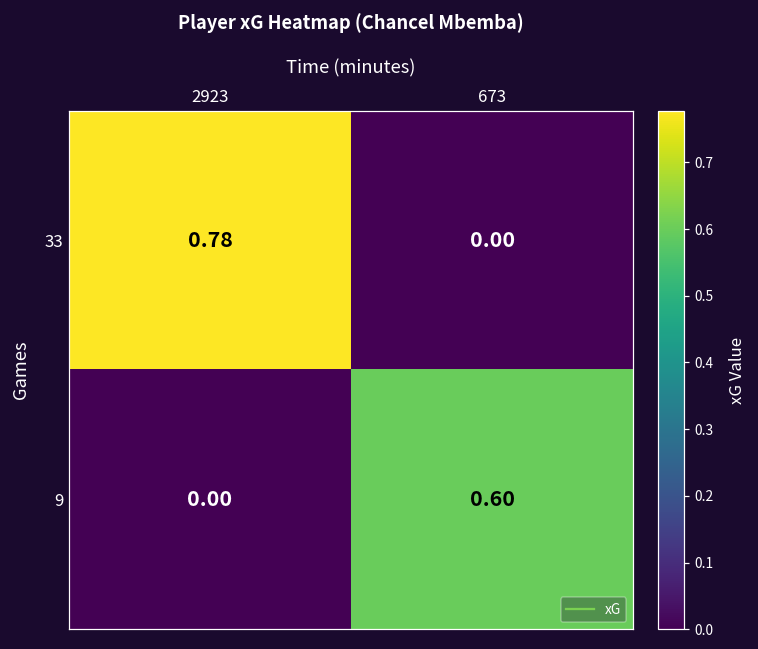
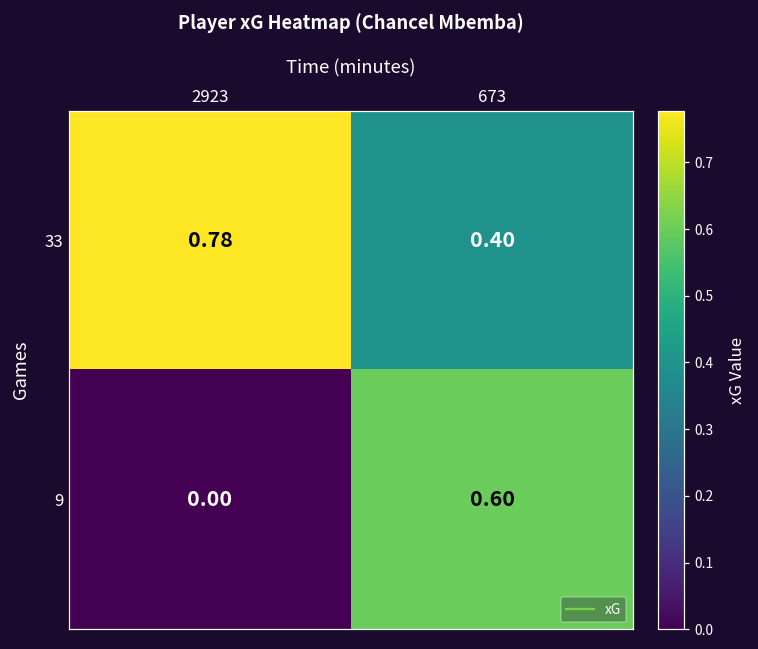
  {
    "33": {
      "2923": 0.78,
-     "673": 0.00
+     "673": 0.40
    },
    "9": {
      "2923": 0.00,
      "673": 0.60
    }
  }
